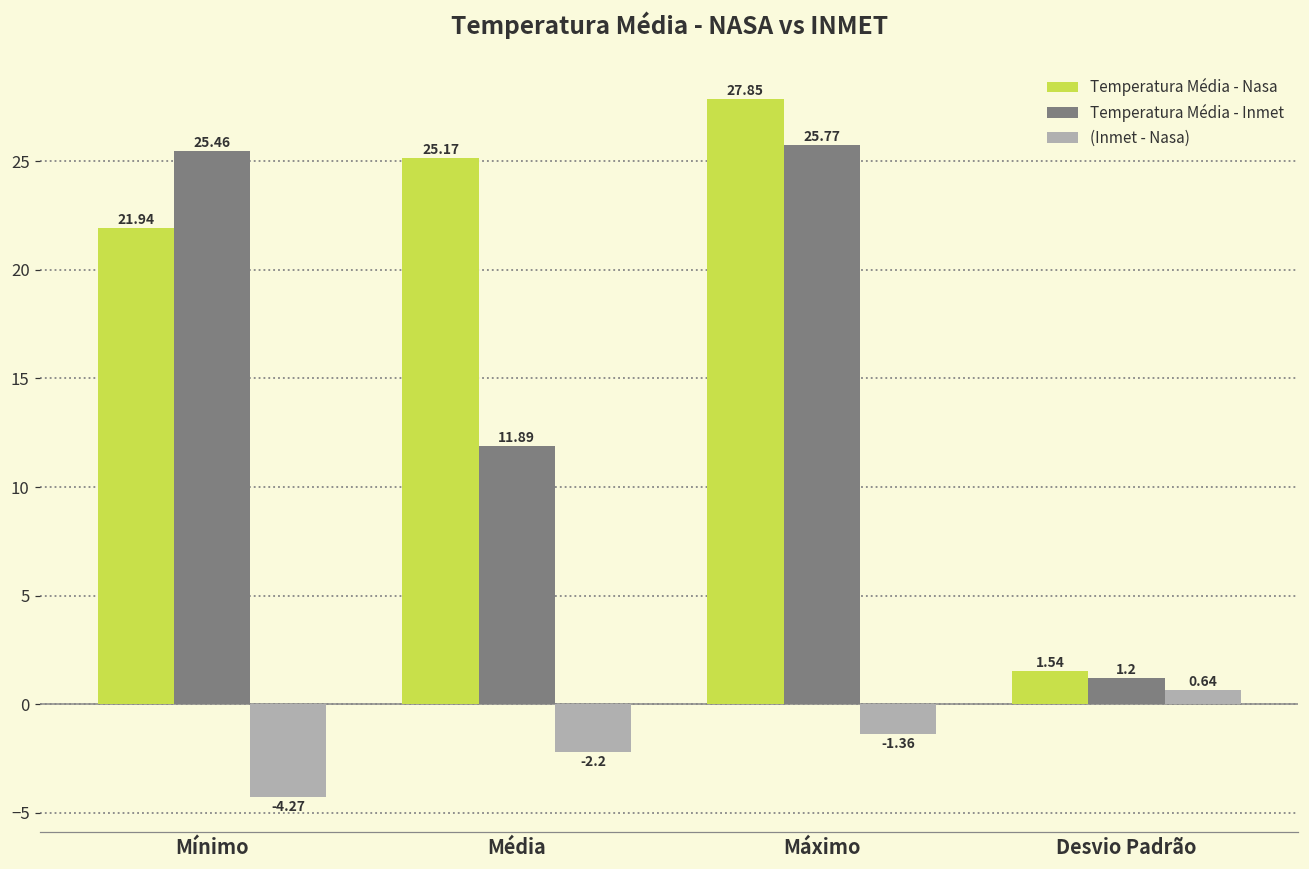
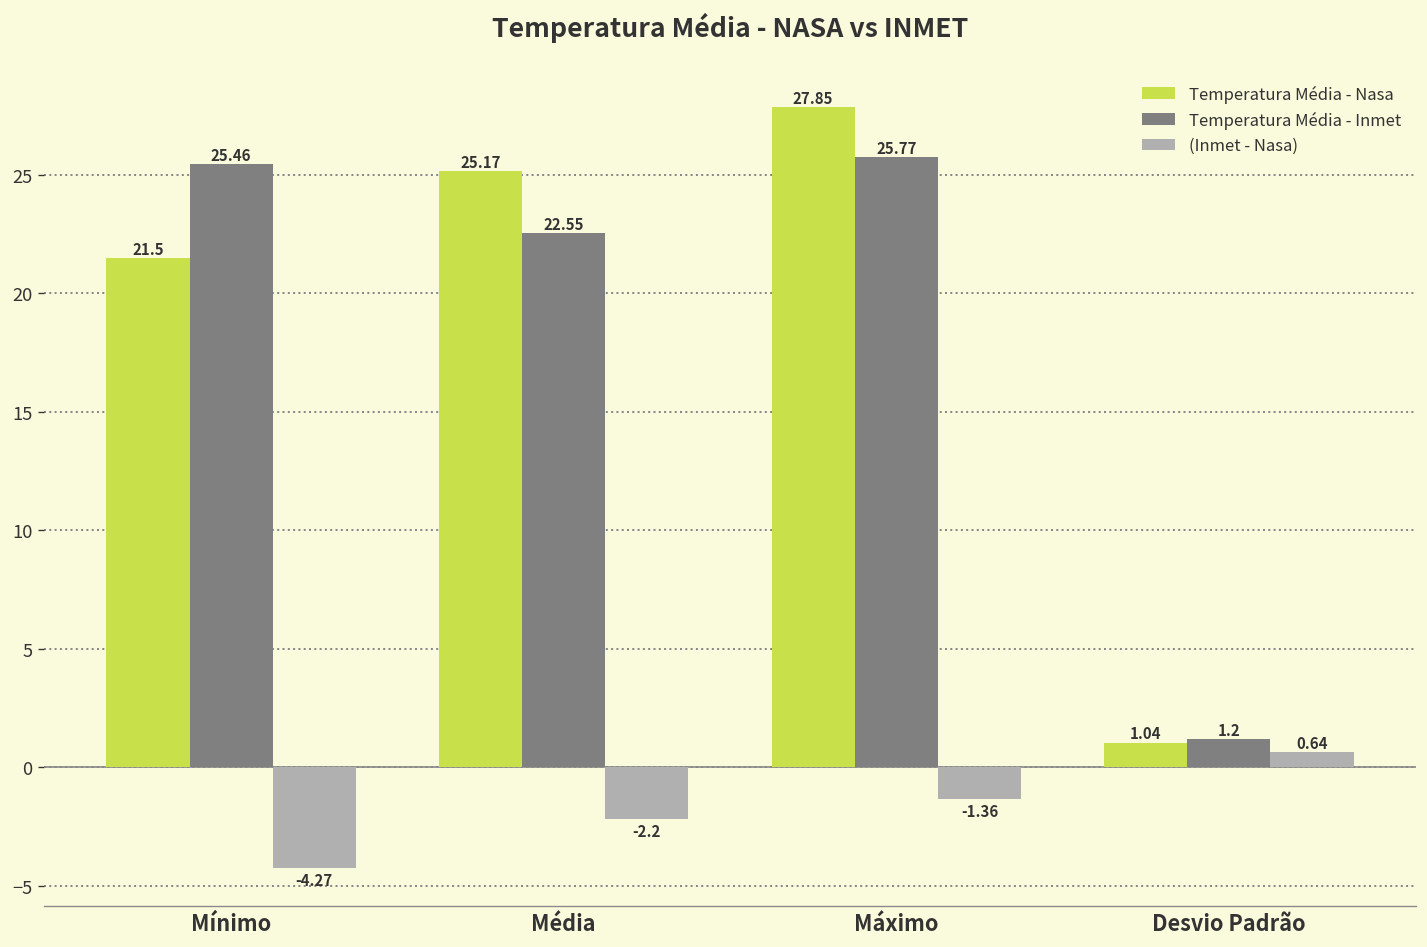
  {
    "Temperatura Média - Nasa": {
-     "Mínimo": 21.94,
+     "Mínimo": 21.5,
      "Média": 25.17,
      "Máximo": 27.85,
-     "Desvio Padrão": 1.54
+     "Desvio Padrão": 1.04
    },
    "Temperatura Média - Inmet": {
      "Mínimo": 25.46,
-     "Média": 11.89,
+     "Média": 22.55,
      "Máximo": 25.77,
      "Desvio Padrão": 1.2
    },
    "(Inmet - Nasa)": {
      "Mínimo": -4.27,
      "Média": -2.2,
      "Máximo": -1.36,
      "Desvio Padrão": 0.64
    }
  }
